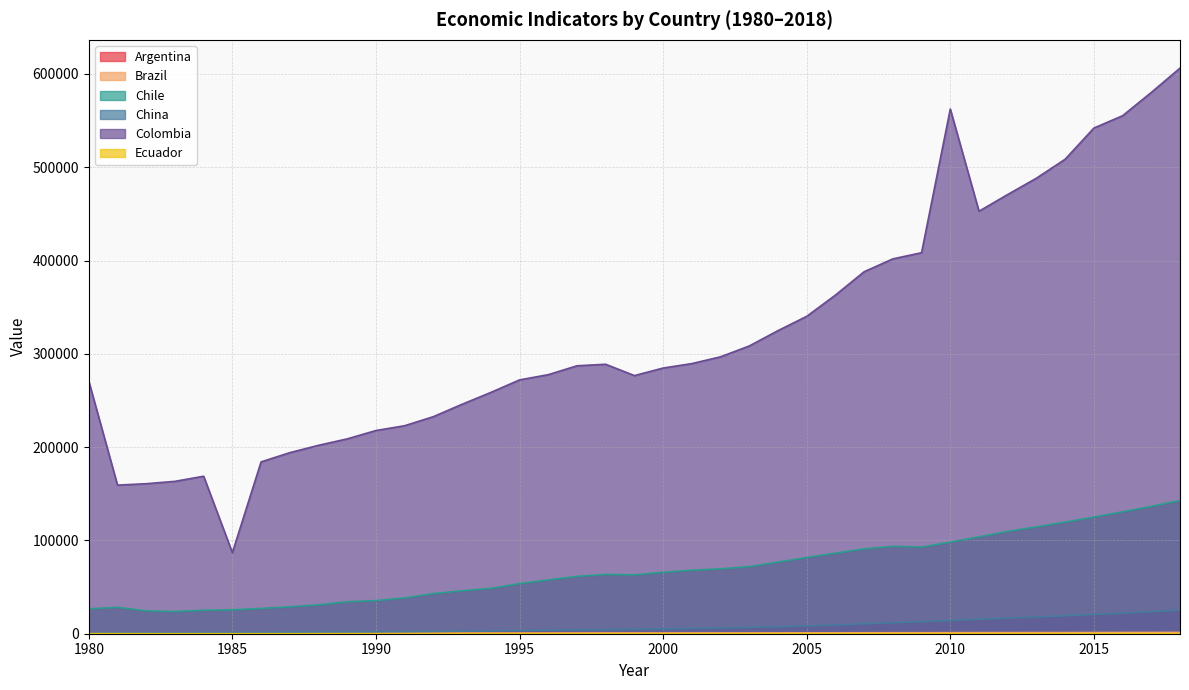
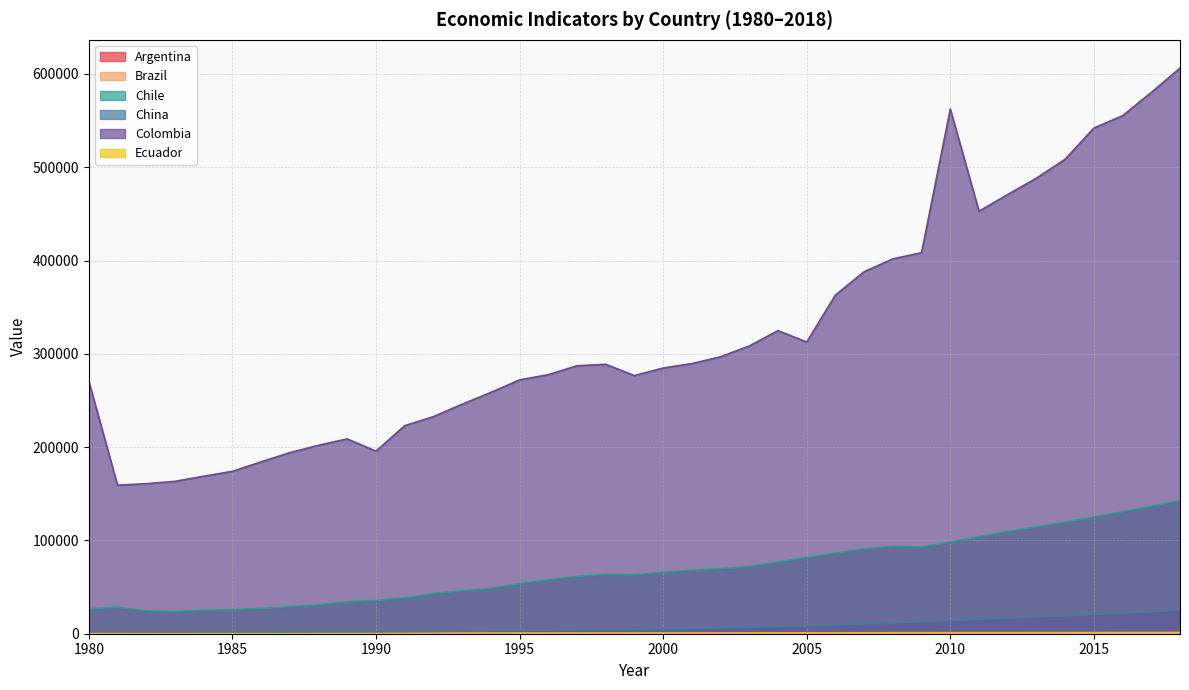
  {
    "Colombia": {
      "1980": 270000,
-     "1985": 90000,
-     "1990": 220000,
+     "1985": 170000,
+     "1990": 200000,
      "1995": 270000,
      "2000": 280000,
-     "2005": 340000,
+     "2005": 310000,
      "2010": 560000,
      "2015": 540000
    }
  }
